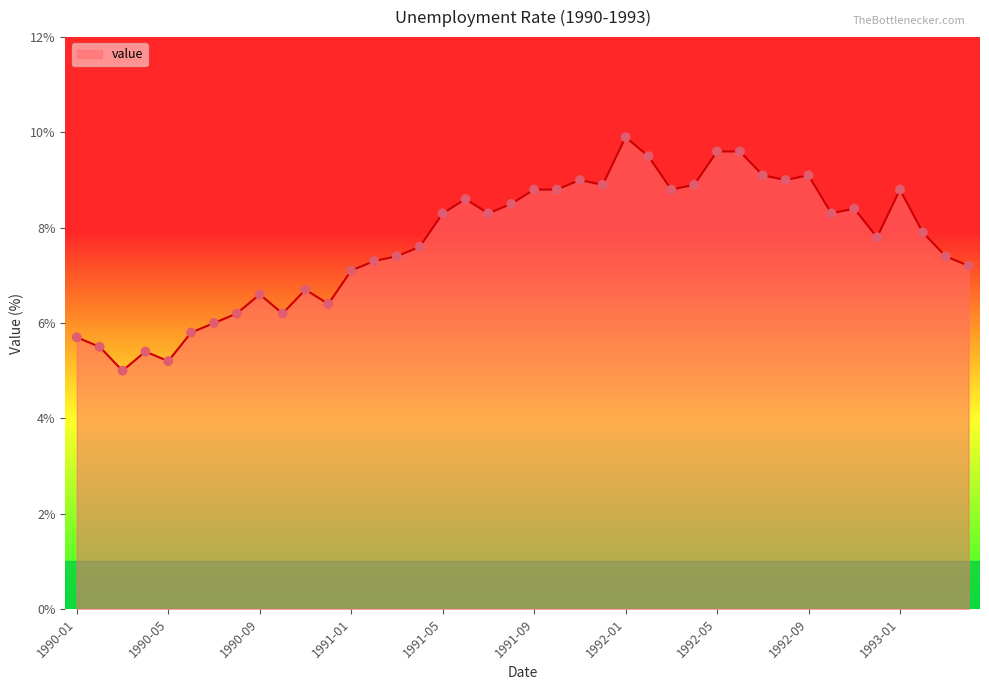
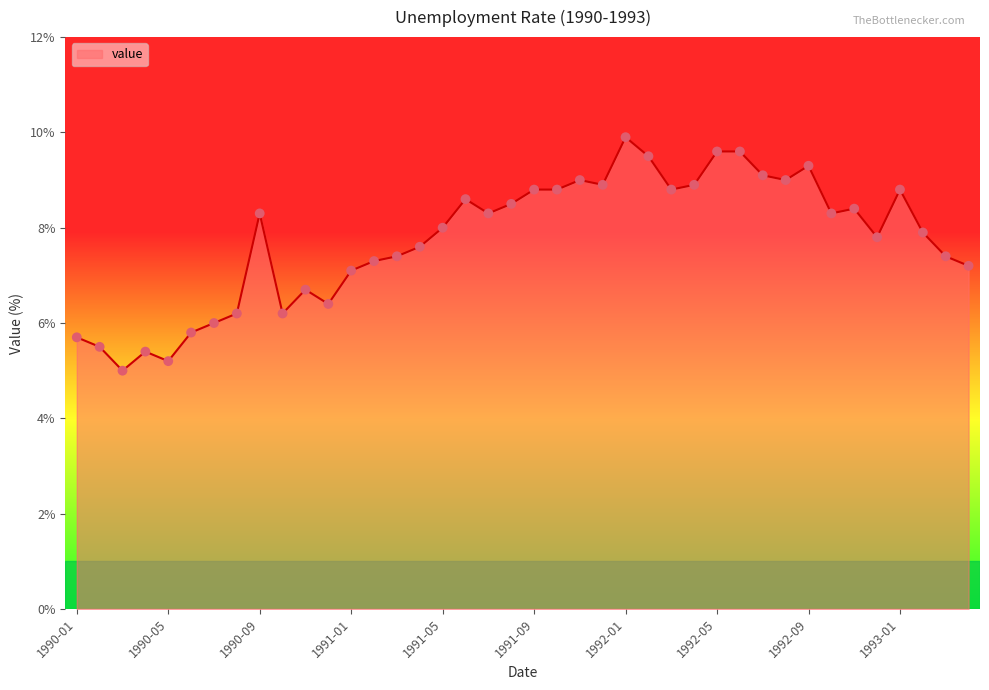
  {
    "1990-01": "5.7%",
    "1990-05": "5.2%",
-   "1990-09": "6.6%",
+   "1990-09": "8.3%",
    "1991-01": "7.1%",
-   "1991-05": "8.3%",
+   "1991-05": "8.0%",
    "1991-09": "8.8%",
    "1992-01": "9.9%",
    "1992-05": "9.6%",
-   "1992-09": "9.1%",
+   "1992-09": "9.3%",
    "1993-01": "8.8%"
  }
